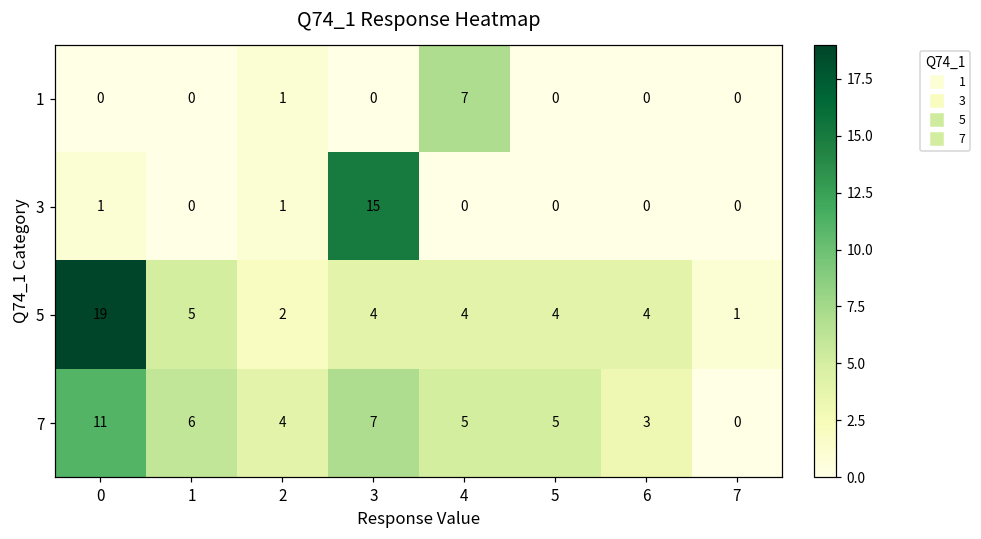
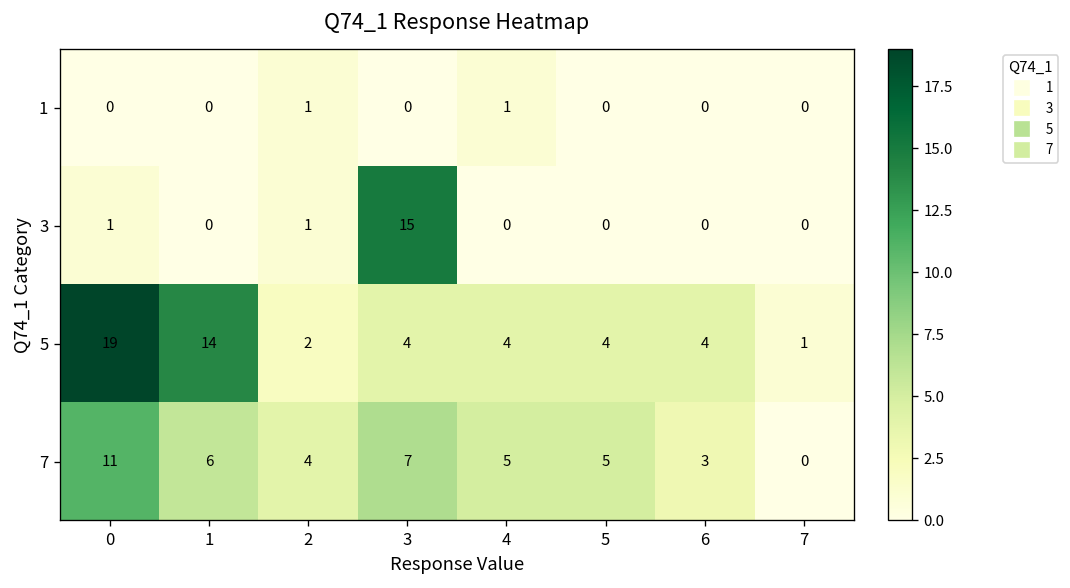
  {
    "1": {
      "0": 0,
      "1": 0,
      "2": 1,
      "3": 0,
-     "4": 7,
+     "4": 1,
      "5": 0,
      "6": 0,
      "7": 0
    },
    "3": {
      "0": 1,
      "1": 0,
      "2": 1,
      "3": 15,
      "4": 0,
      "5": 0,
      "6": 0,
      "7": 0
    },
    "5": {
      "0": 19,
-     "1": 5,
+     "1": 14,
      "2": 2,
      "3": 4,
      "4": 4,
      "5": 4,
      "6": 4,
      "7": 1
    },
    "7": {
      "0": 11,
      "1": 6,
      "2": 4,
      "3": 7,
      "4": 5,
      "5": 5,
      "6": 3,
      "7": 0
    }
  }
